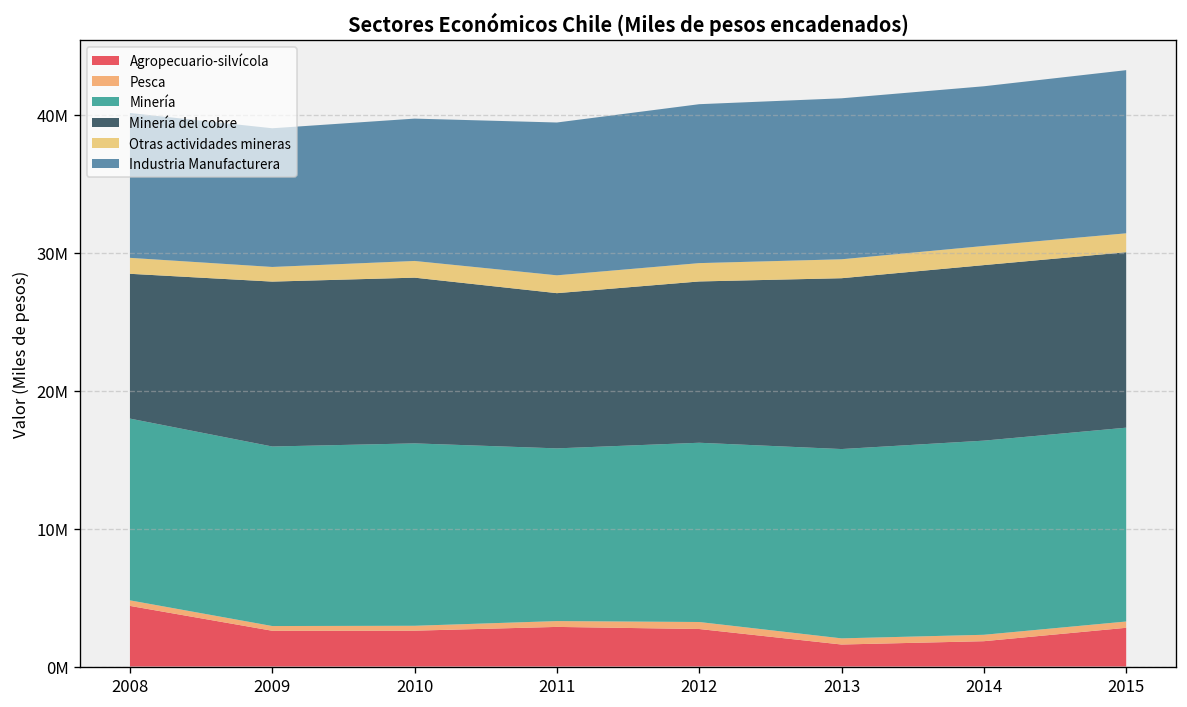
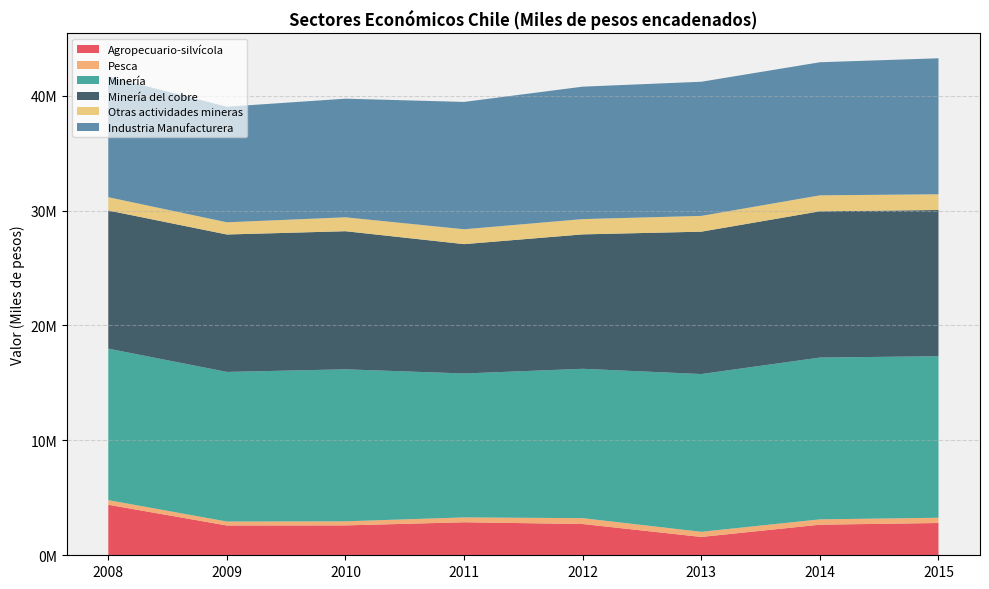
  {
    "Agropecuario-silvícola": {
      "2008": 4400000,
      "2009": 2600000,
      "2010": 2600000,
      "2011": 2900000,
      "2012": 2700000,
      "2013": 1600000,
-     "2014": 1800000,
+     "2014": 2700000,
      "2015": 2800000
    },
    "Minería del cobre": {
-     "2008": 10500000,
+     "2008": 12000000,
      "2009": 12000000,
      "2010": 12000000,
      "2011": 11300000,
      "2012": 11700000,
      "2013": 12400000,
      "2014": 12700000,
      "2015": 12700000
    }
  }
